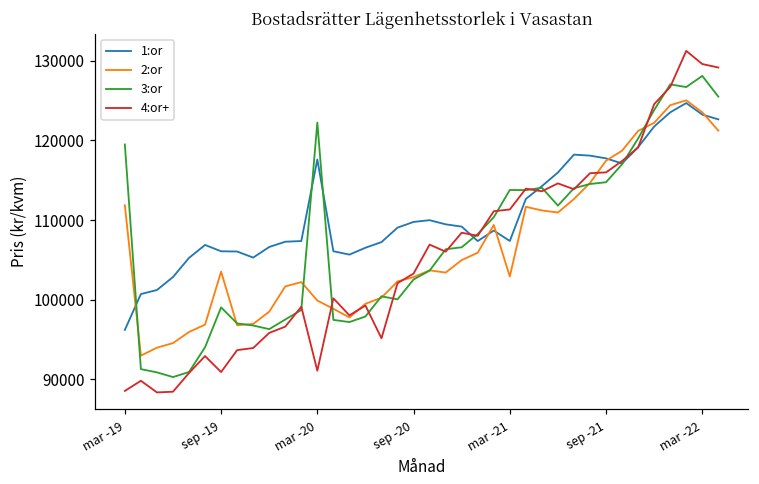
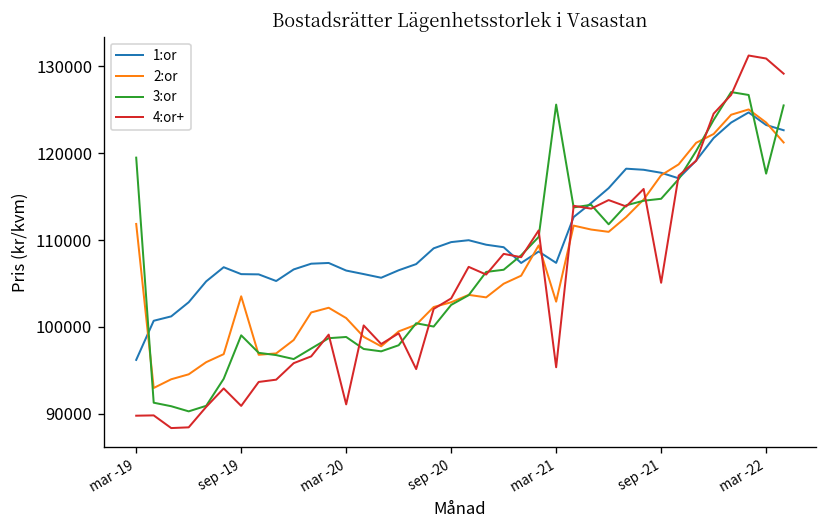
  {
    "1:or": {
      "mar -19": 96000,
      "sep -19": 106000,
-     "mar -20": 118000,
+     "mar -20": 106000,
      "sep -20": 110000,
      "mar -21": 107000
    },
    "2:or": {
      "mar -19": 112000,
      "sep -19": 104000,
-     "mar -20": 100000,
+     "mar -20": 101000,
      "mar -21": 103000
    },
    "3:or": {
      "mar -19": 119000,
      "sep -19": 99000,
-     "mar -20": 122000,
-     "mar -21": 114000,
+     "mar -20": 99000,
+     "mar -21": 126000,
      "sep -21": 115000,
-     "mar -22": 128000
+     "mar -22": 118000
    },
    "4:or+": {
-     "mar -19": 89000,
+     "mar -19": 90000,
      "sep -19": 91000,
      "mar -20": 91000,
      "sep -20": 103000,
-     "mar -21": 111000,
-     "sep -21": 116000,
-     "mar -22": 130000
+     "mar -21": 95000,
+     "sep -21": 105000,
+     "mar -22": 131000
    }
  }
